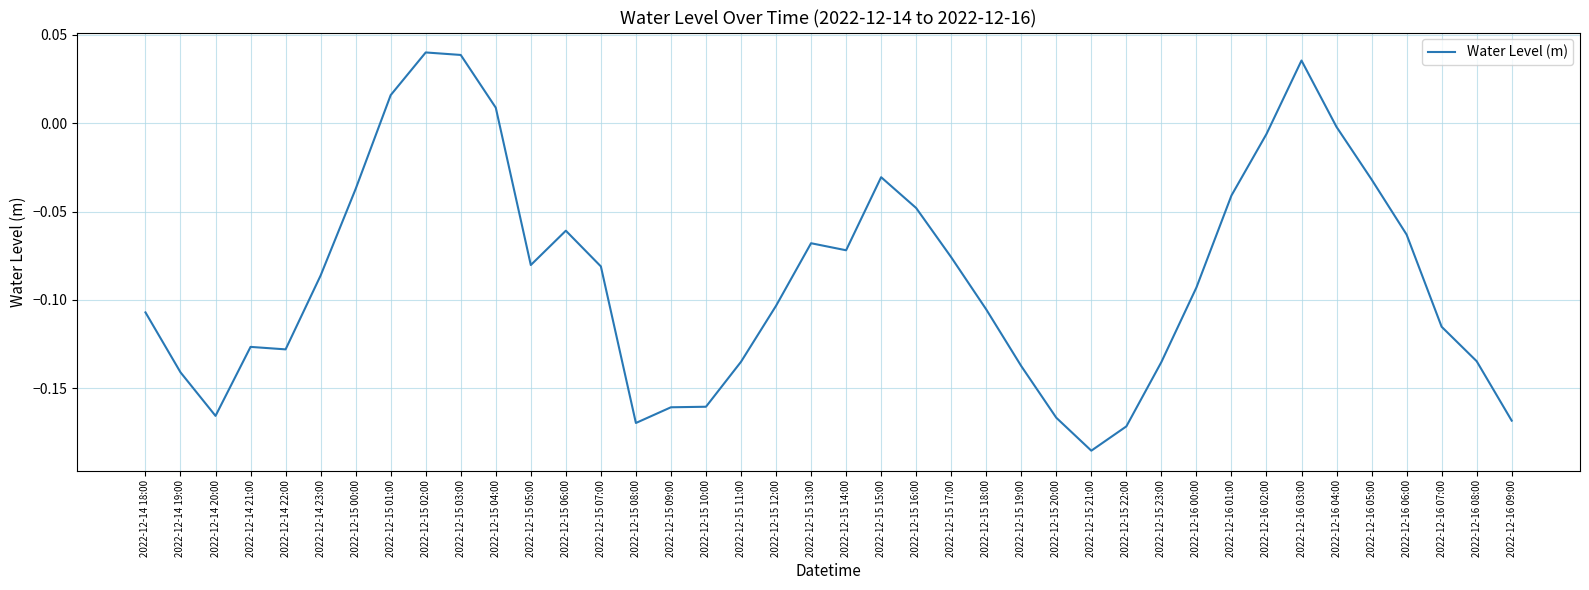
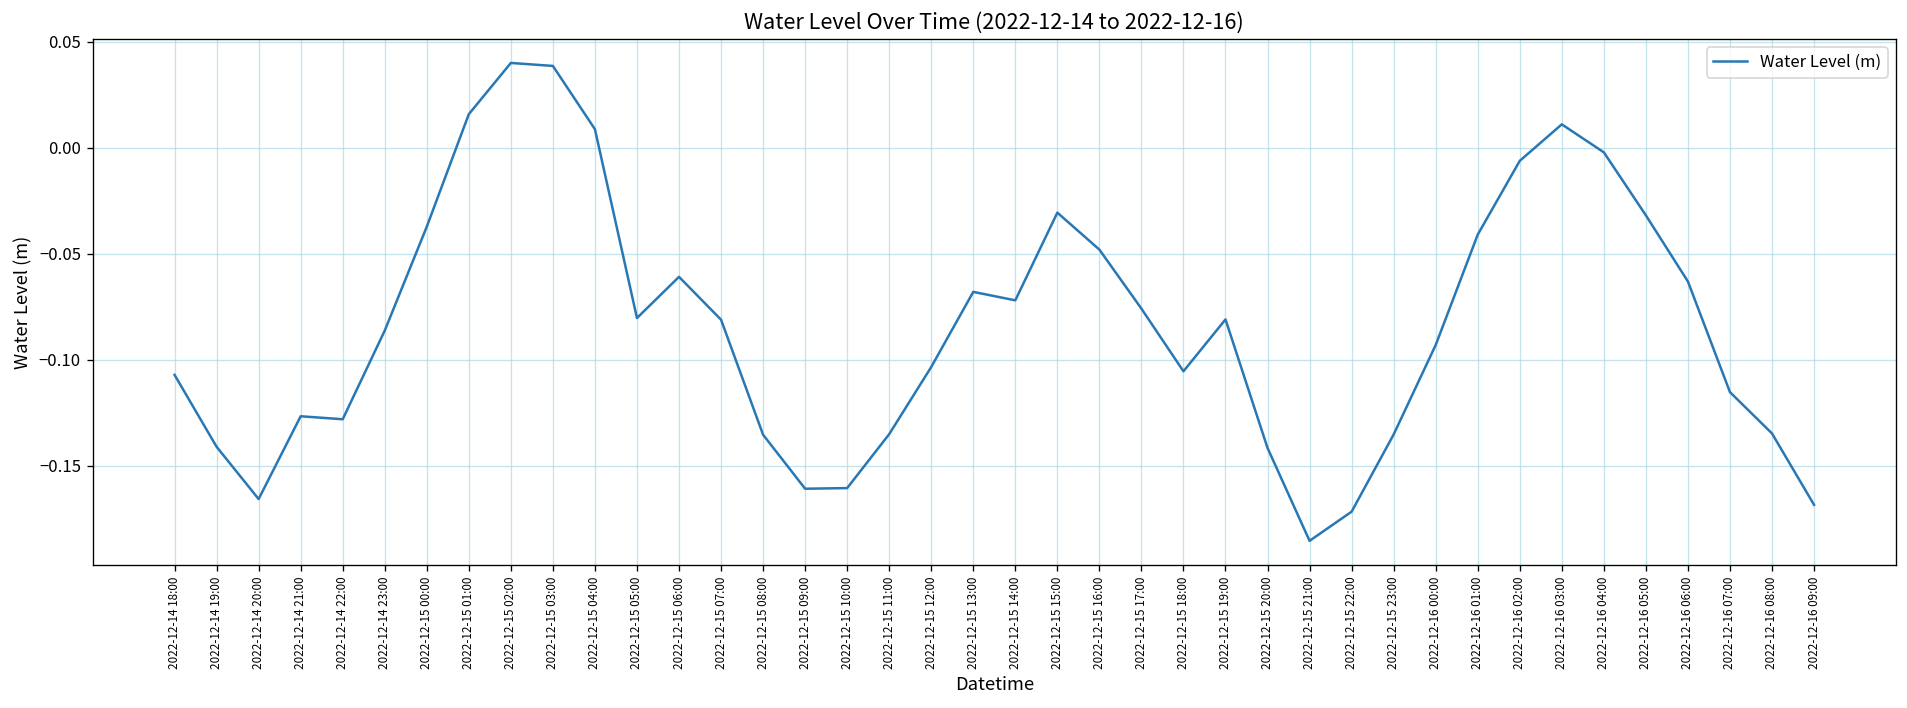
  {
    "2022-12-14 18:00": -0.107,
    "2022-12-14 19:00": -0.141,
    "2022-12-14 20:00": -0.166,
    "2022-12-14 21:00": -0.127,
    "2022-12-14 22:00": -0.128,
    "2022-12-14 23:00": -0.086,
    "2022-12-15 00:00": -0.037,
    "2022-12-15 01:00": 0.016,
    "2022-12-15 02:00": 0.040,
    "2022-12-15 03:00": 0.039,
    "2022-12-15 04:00": 0.009,
    "2022-12-15 05:00": -0.080,
    "2022-12-15 06:00": -0.061,
    "2022-12-15 07:00": -0.081,
-   "2022-12-15 08:00": -0.170,
+   "2022-12-15 08:00": -0.135,
    "2022-12-15 09:00": -0.161,
    "2022-12-15 10:00": -0.161,
    "2022-12-15 11:00": -0.135,
    "2022-12-15 12:00": -0.103,
    "2022-12-15 13:00": -0.068,
    "2022-12-15 14:00": -0.072,
    "2022-12-15 15:00": -0.031,
    "2022-12-15 16:00": -0.048,
    "2022-12-15 17:00": -0.076,
    "2022-12-15 18:00": -0.105,
-   "2022-12-15 19:00": -0.138,
-   "2022-12-15 20:00": -0.167,
+   "2022-12-15 19:00": -0.081,
+   "2022-12-15 20:00": -0.142,
    "2022-12-15 21:00": -0.185,
    "2022-12-15 22:00": -0.172,
    "2022-12-15 23:00": -0.135,
    "2022-12-16 00:00": -0.093,
    "2022-12-16 01:00": -0.041,
    "2022-12-16 02:00": -0.006,
-   "2022-12-16 03:00": 0.036,
+   "2022-12-16 03:00": 0.011,
    "2022-12-16 04:00": -0.002,
    "2022-12-16 05:00": -0.032,
    "2022-12-16 06:00": -0.063,
    "2022-12-16 07:00": -0.115,
    "2022-12-16 08:00": -0.135,
    "2022-12-16 09:00": -0.168
  }
